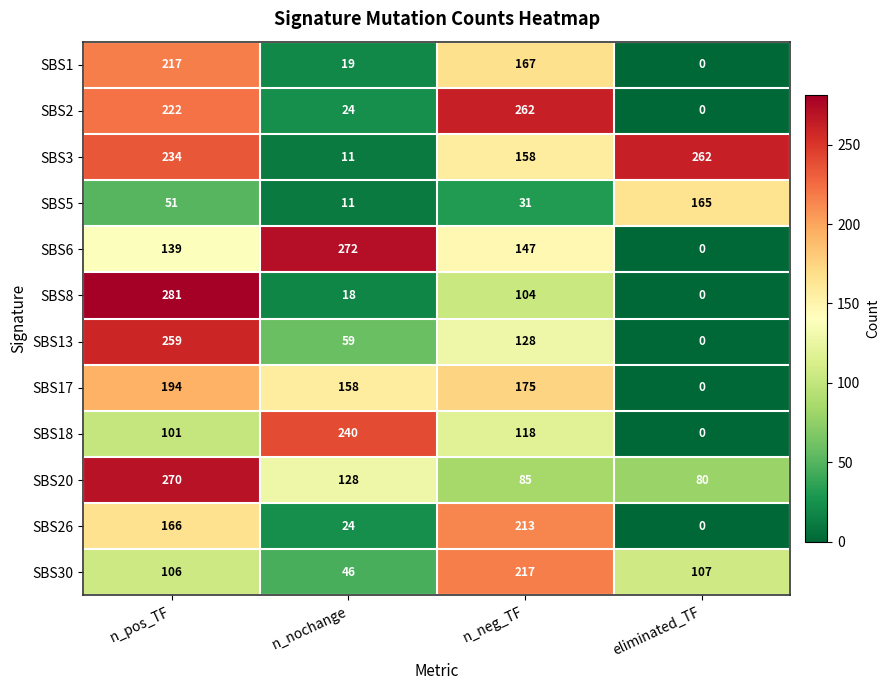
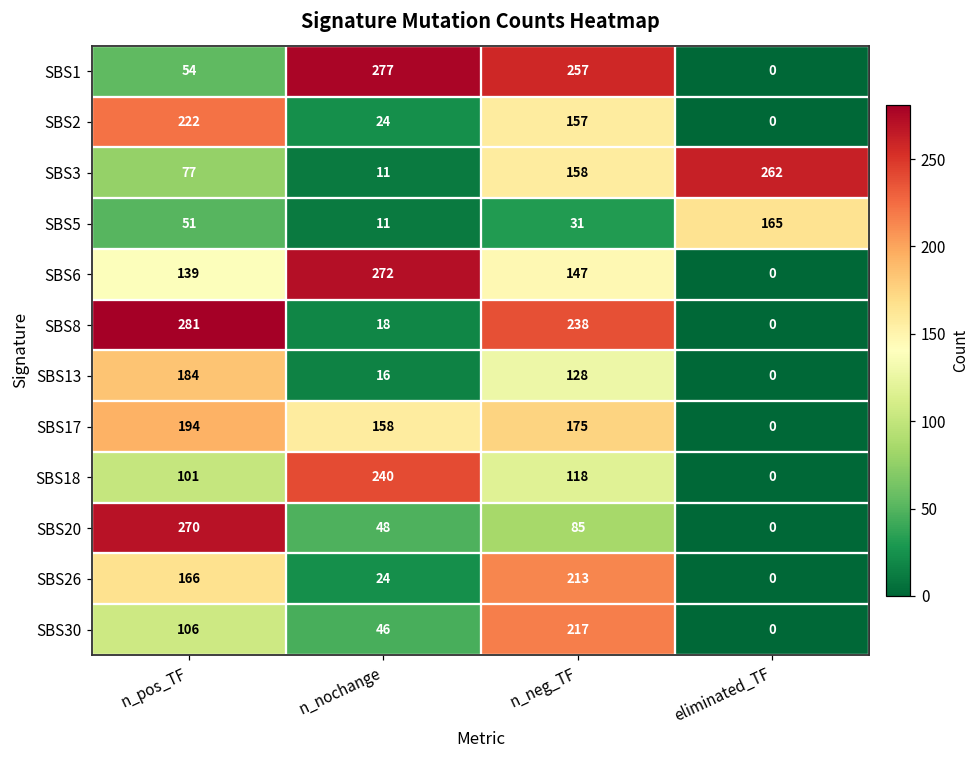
  {
    "SBS1": {
-     "n_pos_TF": 217,
-     "n_nochange": 19,
-     "n_neg_TF": 167,
+     "n_pos_TF": 54,
+     "n_nochange": 277,
+     "n_neg_TF": 257,
      "eliminated_TF": 0
    },
    "SBS2": {
      "n_pos_TF": 222,
      "n_nochange": 24,
-     "n_neg_TF": 262,
+     "n_neg_TF": 157,
      "eliminated_TF": 0
    },
    "SBS3": {
-     "n_pos_TF": 234,
+     "n_pos_TF": 77,
      "n_nochange": 11,
      "n_neg_TF": 158,
      "eliminated_TF": 262
    },
    "SBS5": {
      "n_pos_TF": 51,
      "n_nochange": 11,
      "n_neg_TF": 31,
      "eliminated_TF": 165
    },
    "SBS6": {
      "n_pos_TF": 139,
      "n_nochange": 272,
      "n_neg_TF": 147,
      "eliminated_TF": 0
    },
    "SBS8": {
      "n_pos_TF": 281,
      "n_nochange": 18,
-     "n_neg_TF": 104,
+     "n_neg_TF": 238,
      "eliminated_TF": 0
    },
    "SBS13": {
-     "n_pos_TF": 259,
-     "n_nochange": 59,
+     "n_pos_TF": 184,
+     "n_nochange": 16,
      "n_neg_TF": 128,
      "eliminated_TF": 0
    },
    "SBS17": {
      "n_pos_TF": 194,
      "n_nochange": 158,
      "n_neg_TF": 175,
      "eliminated_TF": 0
    },
    "SBS18": {
      "n_pos_TF": 101,
      "n_nochange": 240,
      "n_neg_TF": 118,
      "eliminated_TF": 0
    },
    "SBS20": {
      "n_pos_TF": 270,
-     "n_nochange": 128,
+     "n_nochange": 48,
      "n_neg_TF": 85,
-     "eliminated_TF": 80
+     "eliminated_TF": 0
    },
    "SBS26": {
      "n_pos_TF": 166,
      "n_nochange": 24,
      "n_neg_TF": 213,
      "eliminated_TF": 0
    },
    "SBS30": {
      "n_pos_TF": 106,
      "n_nochange": 46,
      "n_neg_TF": 217,
-     "eliminated_TF": 107
+     "eliminated_TF": 0
    }
  }
